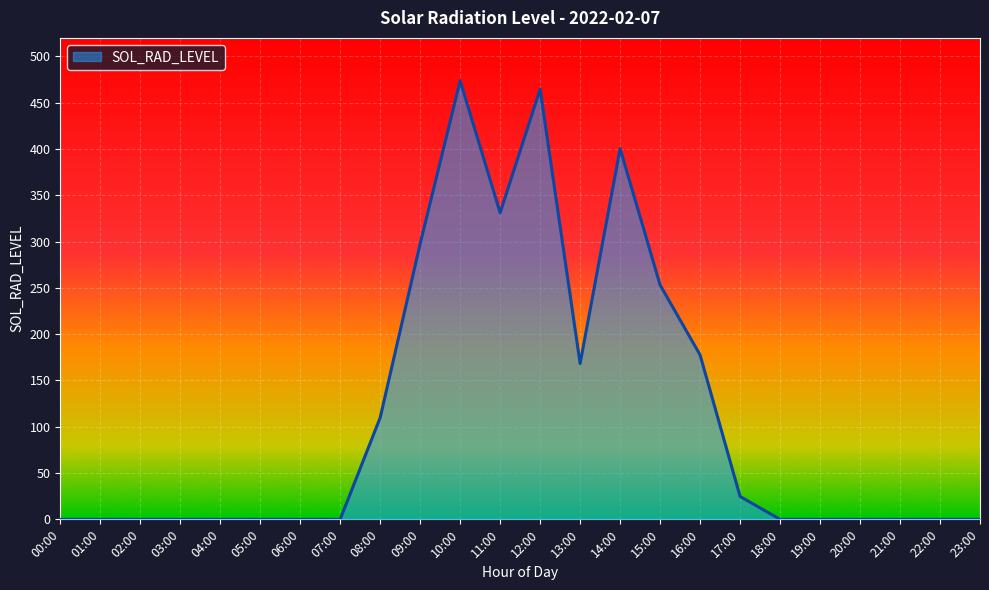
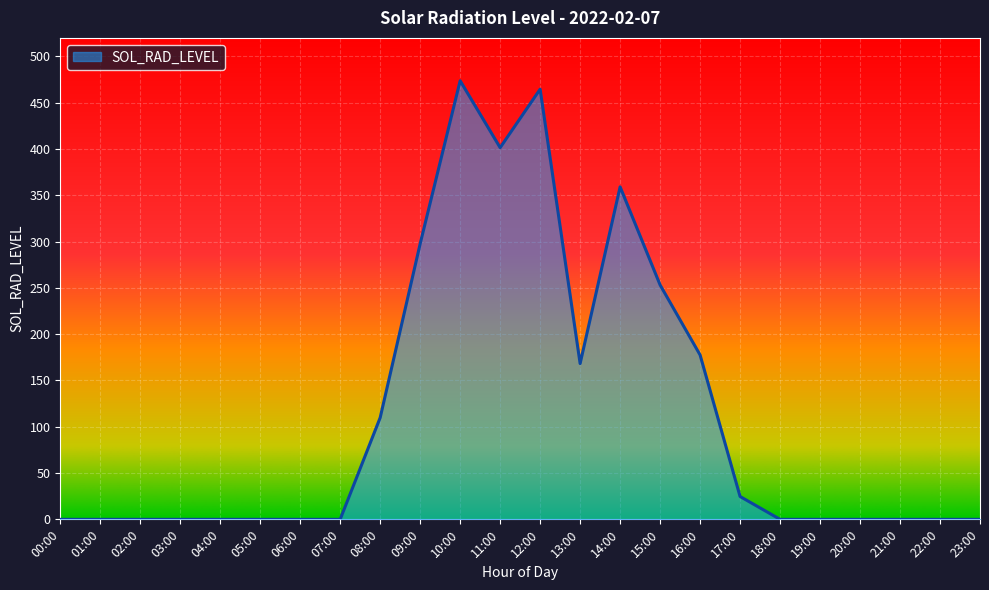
  {
    "00:00": 0,
    "01:00": 0,
    "02:00": 0,
    "03:00": 0,
    "04:00": 0,
    "05:00": 0,
    "06:00": 0,
    "07:00": 0,
    "08:00": 110,
    "09:00": 300,
    "10:00": 470,
-   "11:00": 330,
+   "11:00": 400,
    "12:00": 460,
    "13:00": 170,
-   "14:00": 400,
+   "14:00": 360,
    "15:00": 250,
    "16:00": 180,
    "17:00": 20,
    "18:00": 0,
    "19:00": 0,
    "20:00": 0,
    "21:00": 0,
    "22:00": 0,
    "23:00": 0
  }
